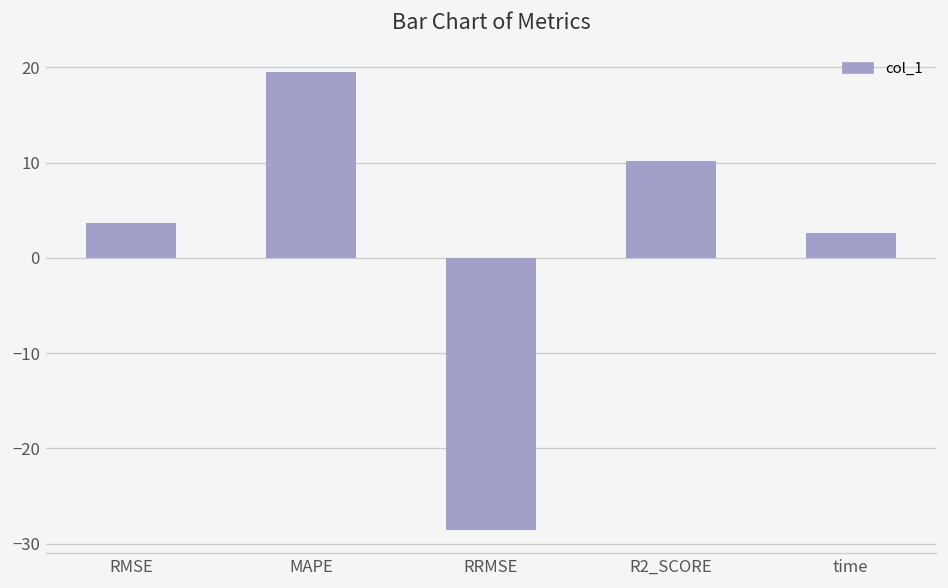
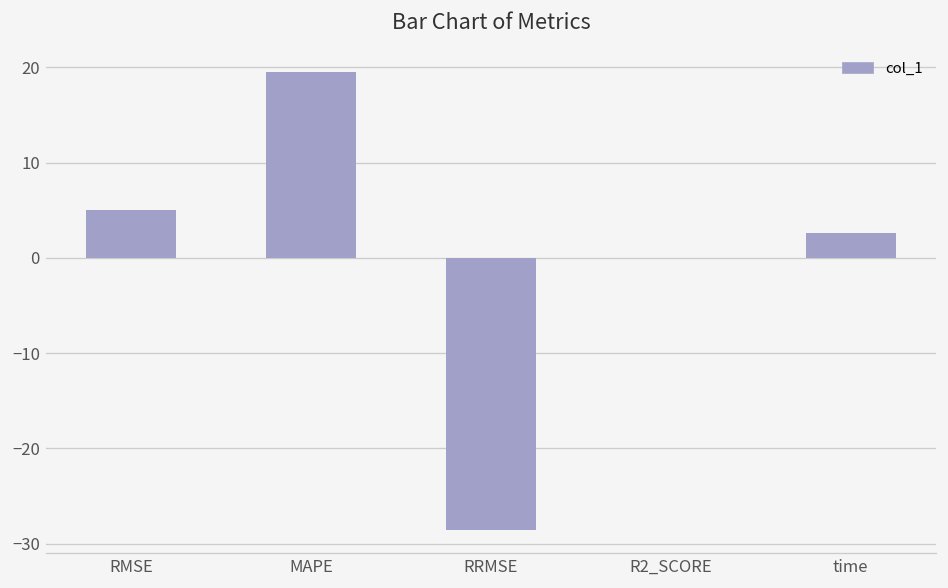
  {
-   "RMSE": 4,
+   "RMSE": 5,
    "MAPE": 20,
    "RRMSE": -29,
-   "R2_SCORE": 10,
+   "R2_SCORE": 0,
    "time": 3
  }
